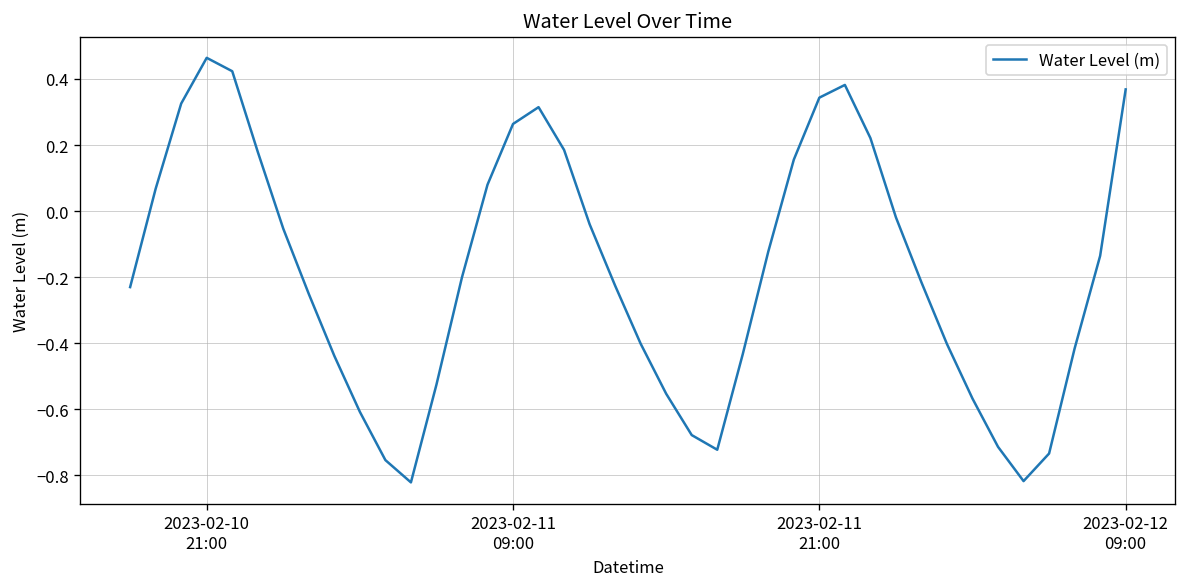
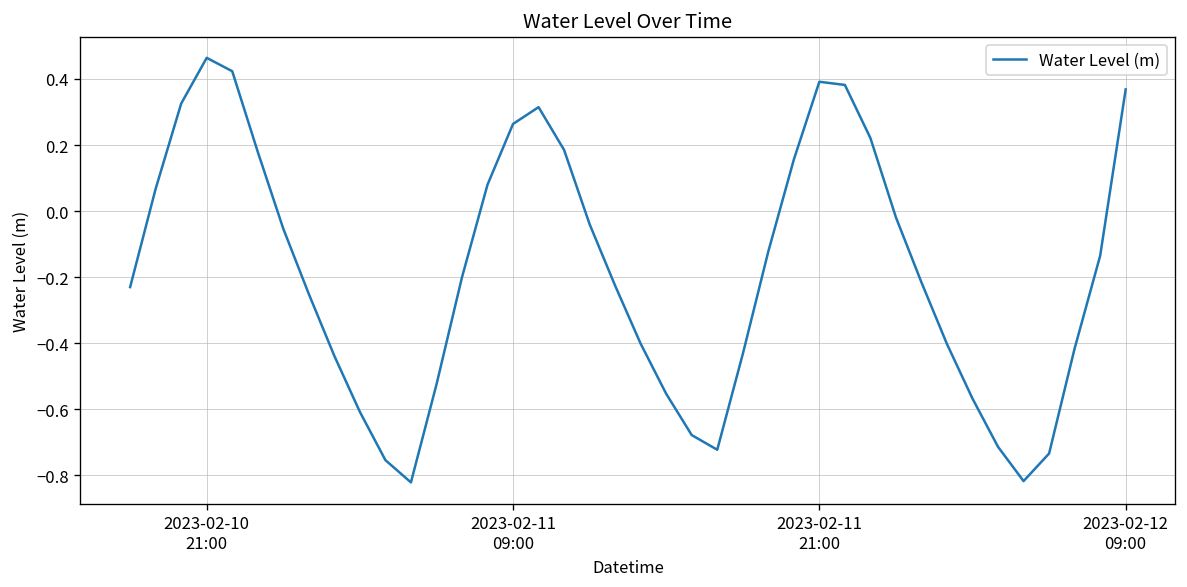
  {
    "2023-02-10 21:00": 0.46,
    "2023-02-11 09:00": 0.26,
-   "2023-02-11 21:00": 0.34,
+   "2023-02-11 21:00": 0.39,
    "2023-02-12 09:00": 0.37
  }
